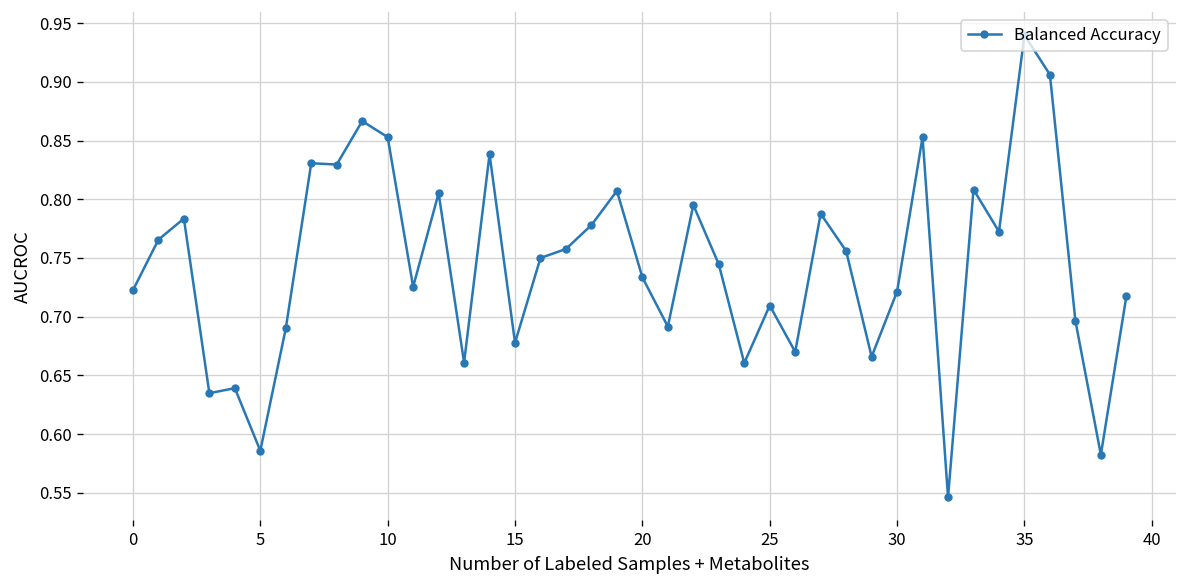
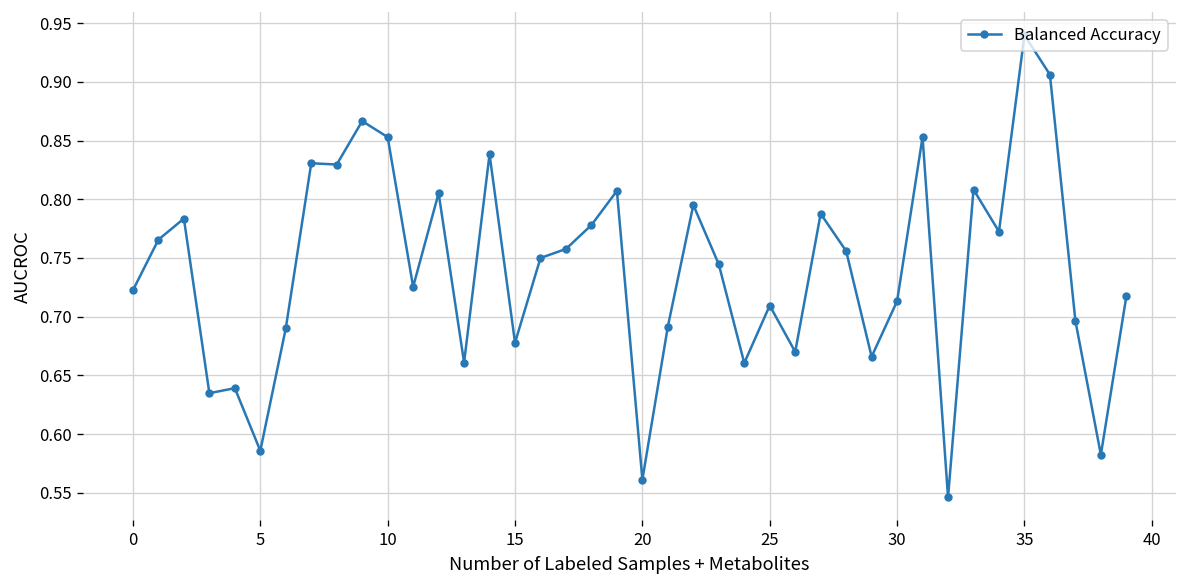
  {
    "0": 0.72,
    "5": 0.59,
    "10": 0.85,
    "15": 0.68,
-   "20": 0.73,
+   "20": 0.56,
    "25": 0.71,
-   "30": 0.72
+   "30": 0.71
  }
